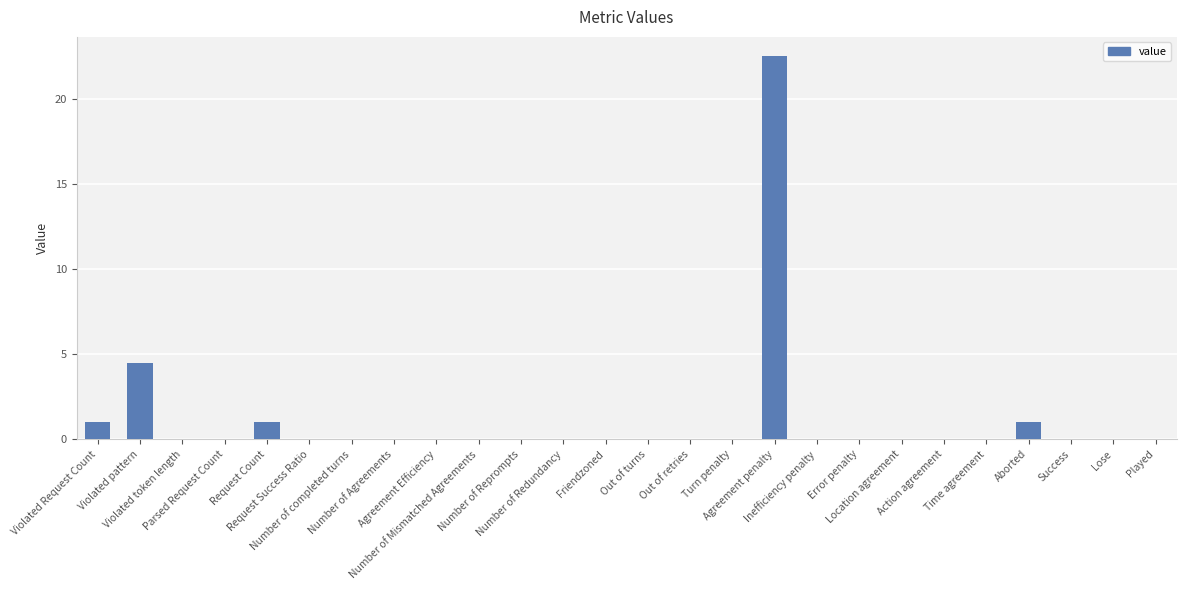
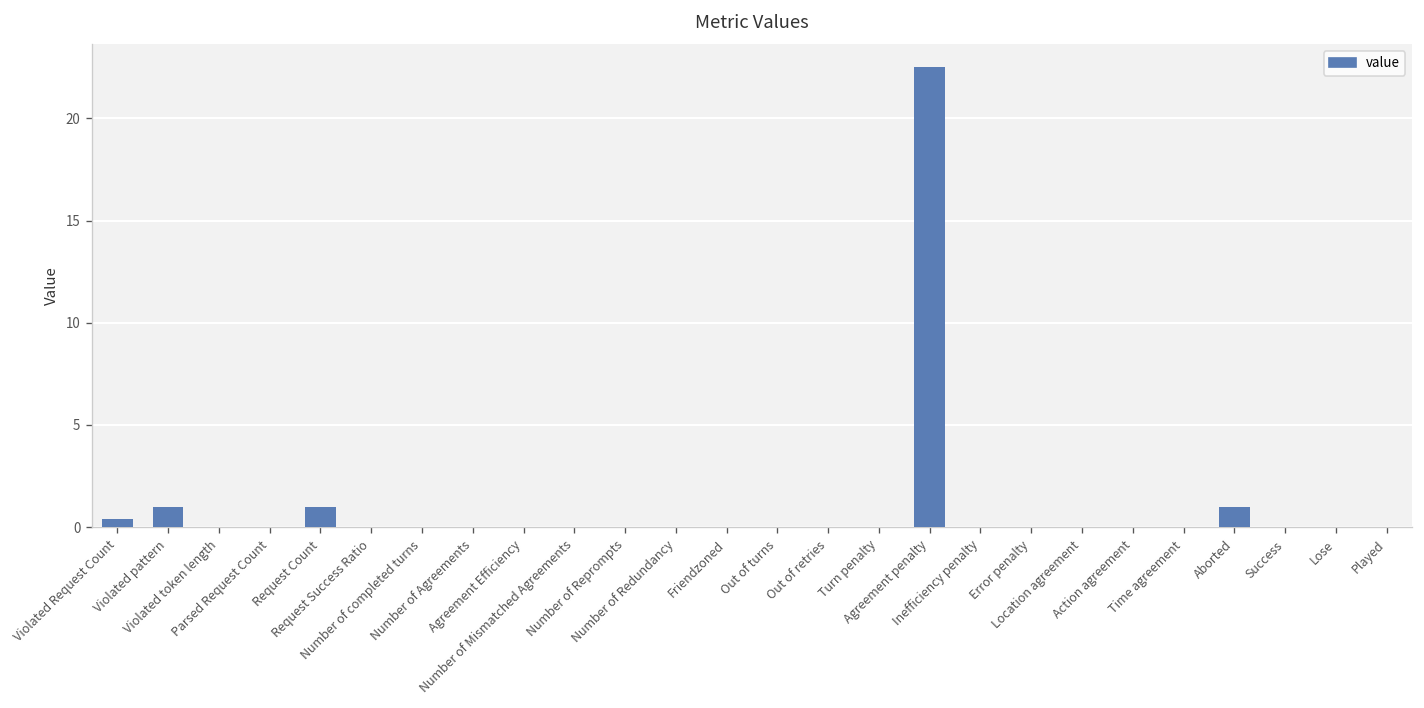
  {
-   "Violated Request Count": 1.0,
-   "Violated pattern": 4.5,
+   "Violated Request Count": 0.4,
+   "Violated pattern": 1.0,
    "Violated token length": 0.0,
    "Parsed Request Count": 0.0,
    "Request Count": 1.0,
    "Request Success Ratio": 0.0,
    "Number of completed turns": 0.0,
    "Number of Agreements": 0.0,
    "Agreement Efficiency": 0.0,
    "Number of Mismatched Agreements": 0.0,
    "Number of Reprompts": 0.0,
    "Number of Redundancy": 0.0,
    "Friendzoned": 0.0,
    "Out of turns": 0.0,
    "Out of retries": 0.0,
    "Turn penalty": 0.0,
    "Agreement penalty": 22.5,
    "Inefficiency penalty": 0.0,
    "Error penalty": 0.0,
    "Location agreement": 0.0,
    "Action agreement": 0.0,
    "Time agreement": 0.0,
    "Aborted": 1.0,
    "Success": 0.0,
    "Lose": 0.0,
    "Played": 0.0
  }
